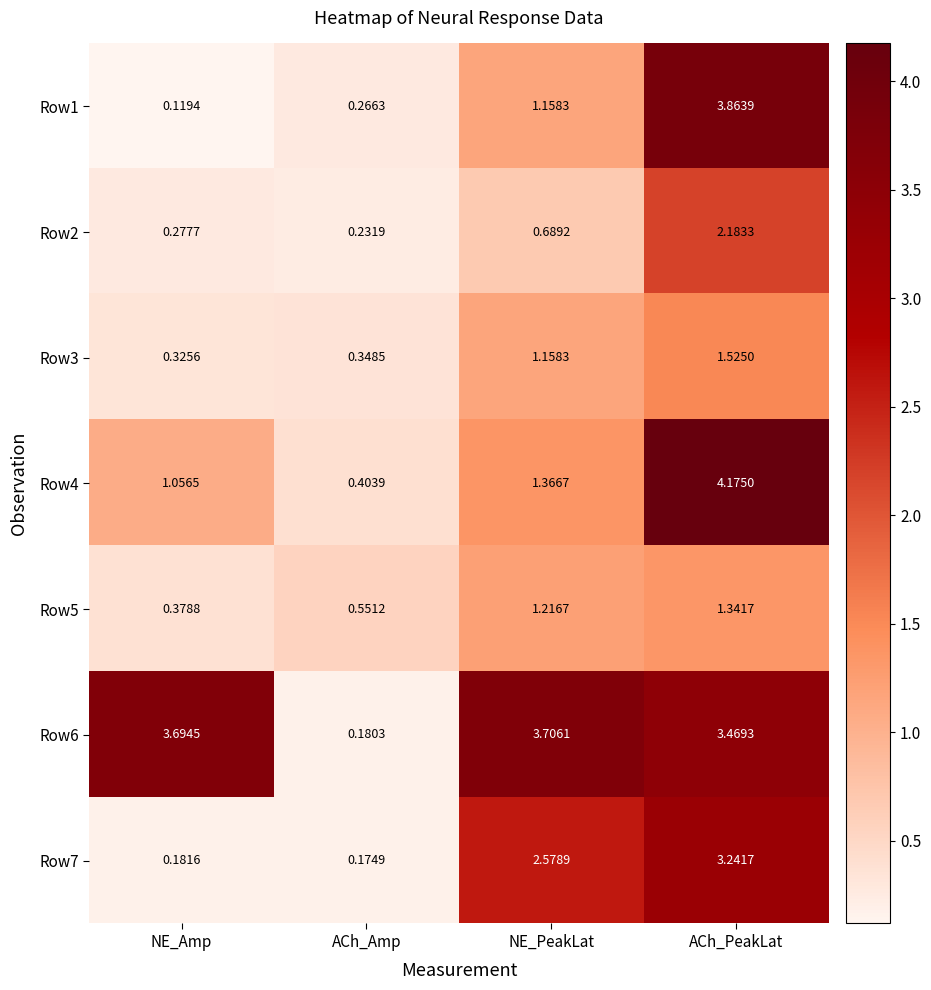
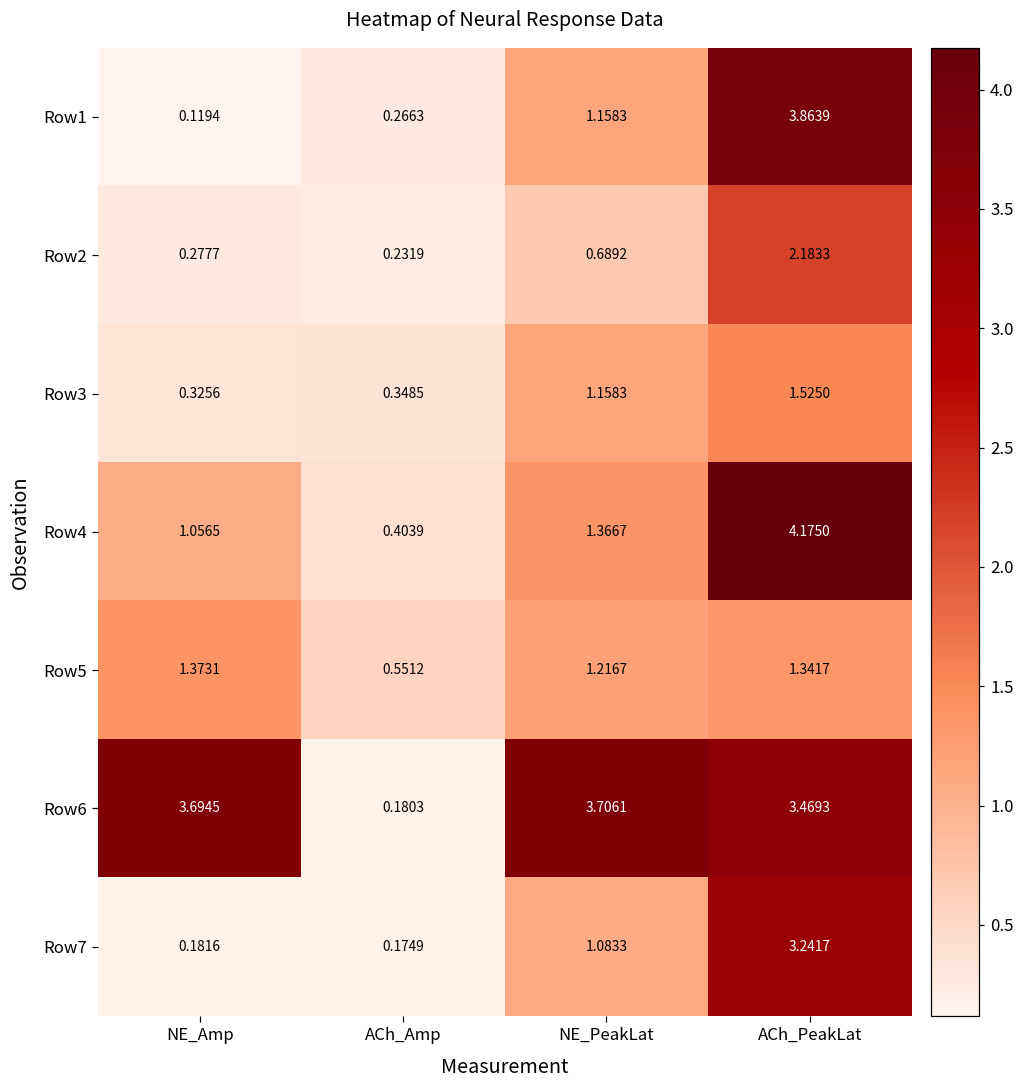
  {
    "Row1": {
      "NE_Amp": 0.1194,
      "ACh_Amp": 0.2663,
      "NE_PeakLat": 1.1583,
      "ACh_PeakLat": 3.8639
    },
    "Row2": {
      "NE_Amp": 0.2777,
      "ACh_Amp": 0.2319,
      "NE_PeakLat": 0.6892,
      "ACh_PeakLat": 2.1833
    },
    "Row3": {
      "NE_Amp": 0.3256,
      "ACh_Amp": 0.3485,
      "NE_PeakLat": 1.1583,
      "ACh_PeakLat": 1.5250
    },
    "Row4": {
      "NE_Amp": 1.0565,
      "ACh_Amp": 0.4039,
      "NE_PeakLat": 1.3667,
      "ACh_PeakLat": 4.1750
    },
    "Row5": {
-     "NE_Amp": 0.3788,
+     "NE_Amp": 1.3731,
      "ACh_Amp": 0.5512,
      "NE_PeakLat": 1.2167,
      "ACh_PeakLat": 1.3417
    },
    "Row6": {
      "NE_Amp": 3.6945,
      "ACh_Amp": 0.1803,
      "NE_PeakLat": 3.7061,
      "ACh_PeakLat": 3.4693
    },
    "Row7": {
      "NE_Amp": 0.1816,
      "ACh_Amp": 0.1749,
-     "NE_PeakLat": 2.5789,
+     "NE_PeakLat": 1.0833,
      "ACh_PeakLat": 3.2417
    }
  }
